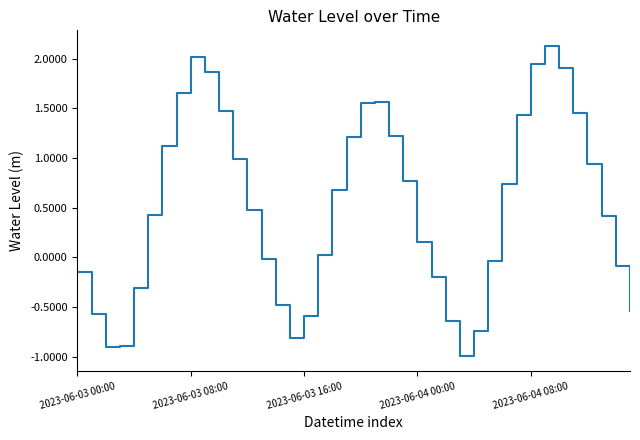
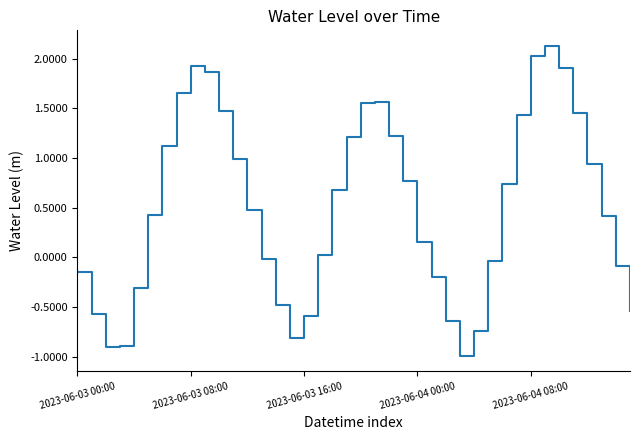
  {
    "2023-06-03 00:00": -0.1,
-   "2023-06-03 08:00": 2.0,
+   "2023-06-03 08:00": 1.9,
    "2023-06-03 16:00": -0.6,
    "2023-06-04 00:00": 0.1,
-   "2023-06-04 08:00": 1.9
+   "2023-06-04 08:00": 2.0
  }
